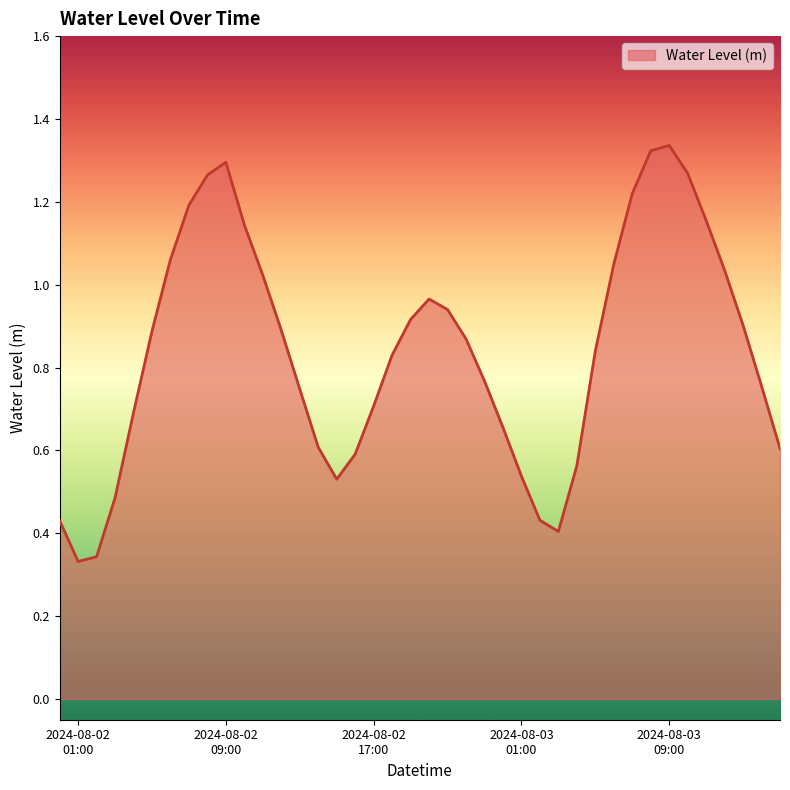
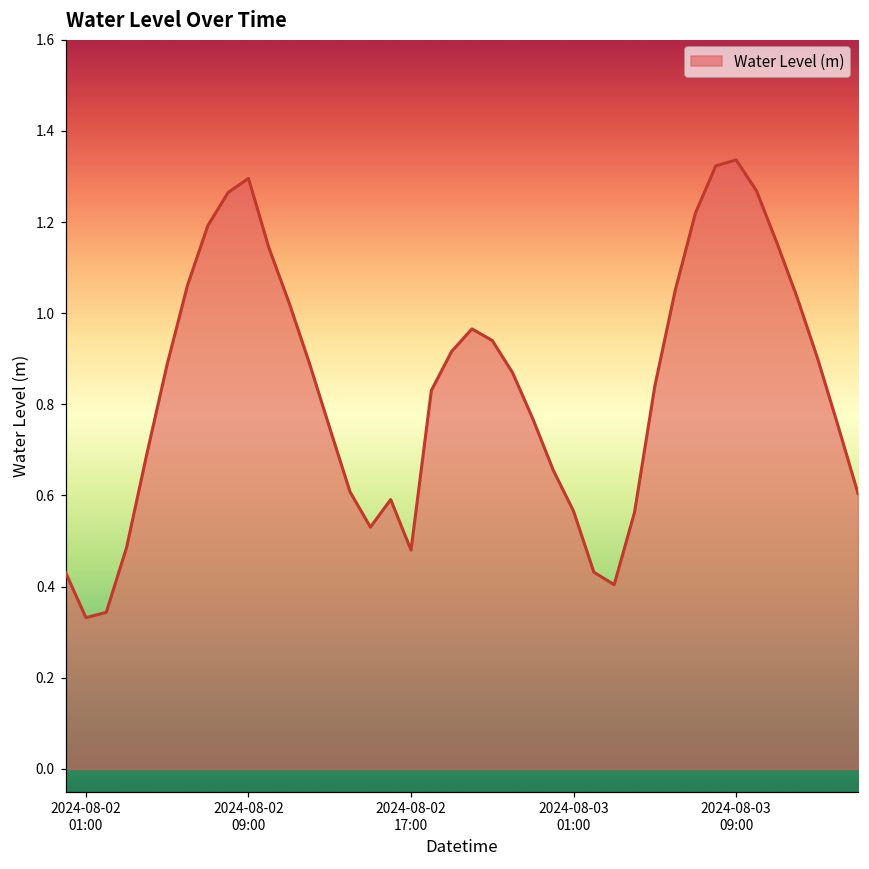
  {
    "2024-08-02 01:00": 0.33,
    "2024-08-02 09:00": 1.30,
-   "2024-08-02 17:00": 0.71,
-   "2024-08-03 01:00": 0.54,
+   "2024-08-02 17:00": 0.48,
+   "2024-08-03 01:00": 0.57,
    "2024-08-03 09:00": 1.34
  }
